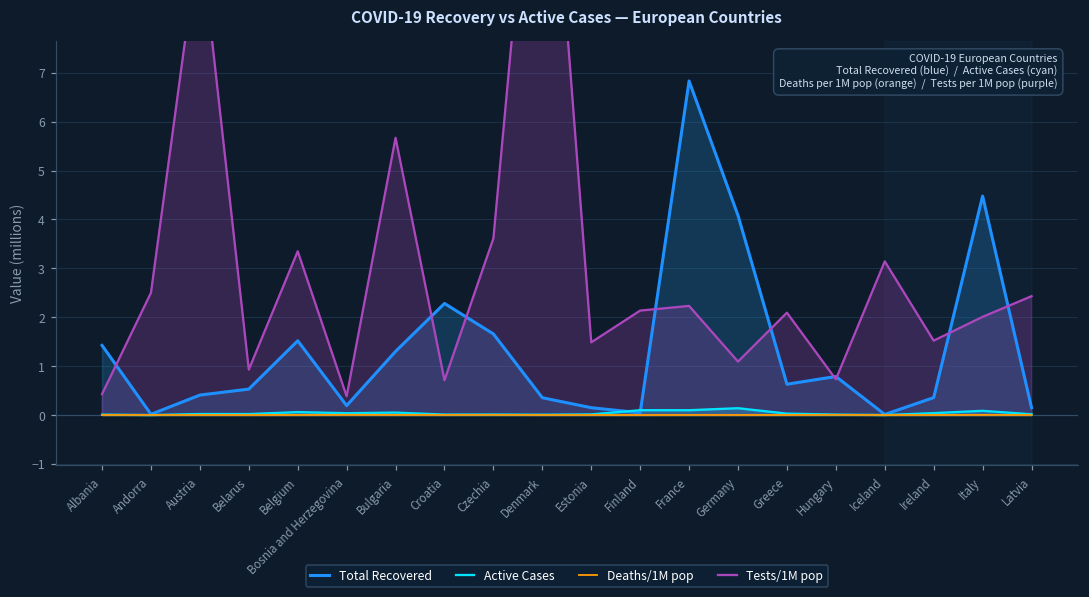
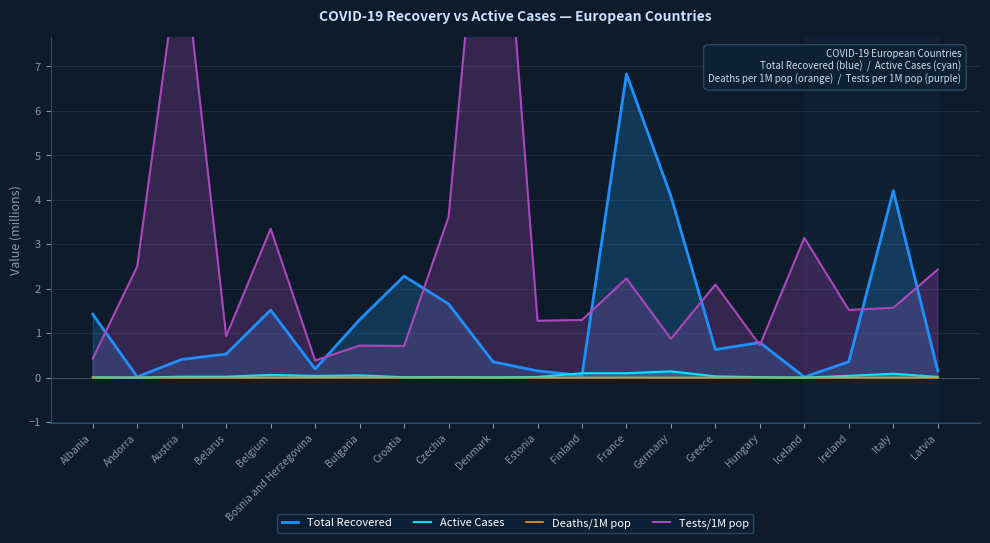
  {
    "Total Recovered": {
      "Albania": 1.4,
      "Austria": 0.4,
      "Belarus": 0.5,
      "Belgium": 1.5,
      "Bosnia and Herzegovina": 0.2,
      "Bulgaria": 1.3,
      "Croatia": 2.3,
      "Czechia": 1.7,
      "Denmark": 0.4,
      "Estonia": 0.1,
      "France": 6.8,
      "Germany": 4.1,
      "Greece": 0.6,
      "Hungary": 0.8,
      "Ireland": 0.4,
-     "Italy": 4.5,
+     "Italy": 4.2,
      "Latvia": 0.2
    },
    "Active Cases": {
      "Belgium": 0.1,
      "France": 0.1,
      "Germany": 0.1,
      "Italy": 0.1
    },
    "Deaths/1M pop": {
      "Belgium": 0.0,
      "France": 0.0,
      "Germany": 0.0,
      "Italy": 0.0
    },
    "Tests/1M pop": {
      "Albania": 0.4,
      "Andorra": 2.5,
      "Belarus": 0.9,
      "Belgium": 3.3,
      "Bosnia and Herzegovina": 0.4,
-     "Bulgaria": 5.7,
+     "Bulgaria": 0.7,
      "Croatia": 0.7,
      "Czechia": 3.6,
-     "Estonia": 1.5,
-     "Finland": 2.1,
+     "Estonia": 1.3,
+     "Finland": 1.3,
      "France": 2.2,
-     "Germany": 1.1,
+     "Germany": 0.9,
      "Greece": 2.1,
      "Hungary": 0.7,
      "Iceland": 3.1,
      "Ireland": 1.5,
-     "Italy": 2.0,
+     "Italy": 1.6,
      "Latvia": 2.4
    }
  }
